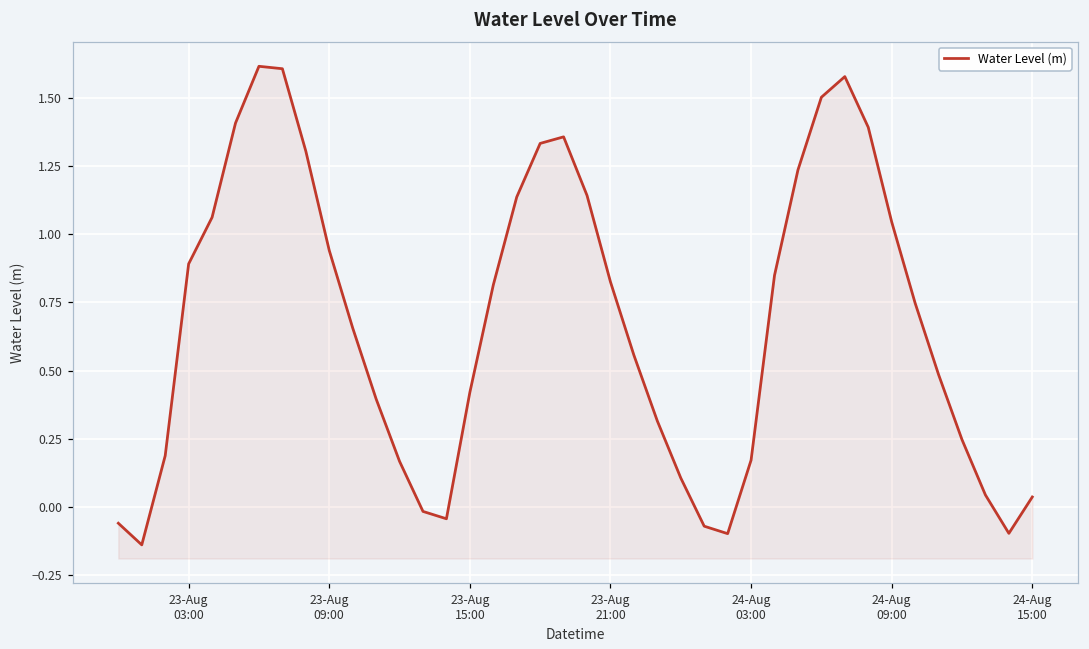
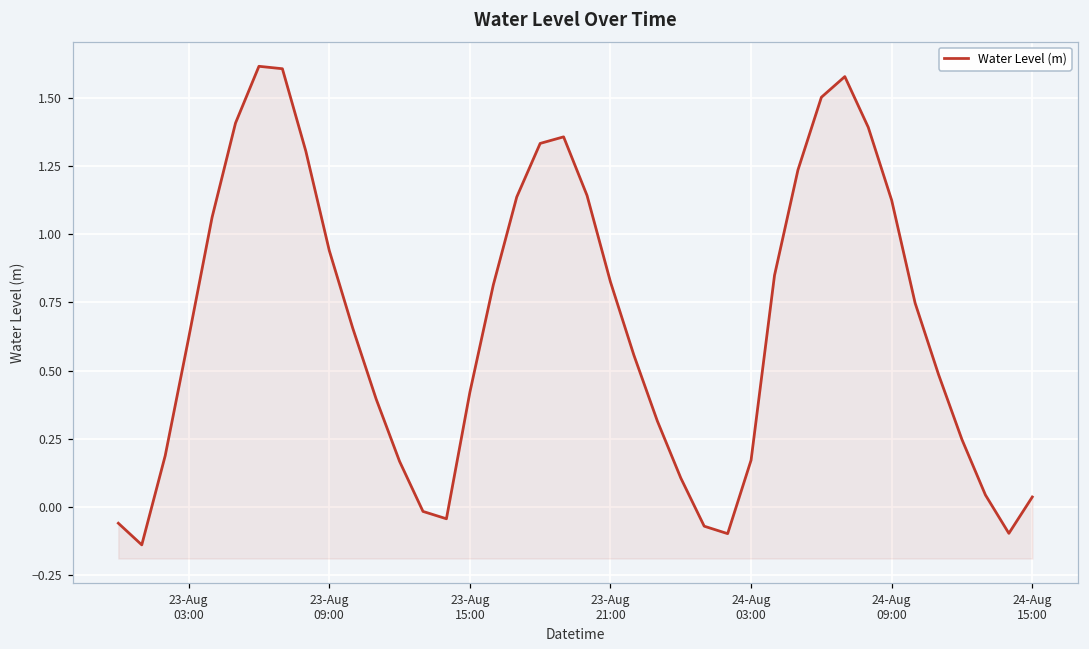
  {
-   "23-Aug 03:00": 0.89,
+   "23-Aug 03:00": 0.62,
    "23-Aug 09:00": 0.94,
    "23-Aug 15:00": 0.42,
    "23-Aug 21:00": 0.83,
    "24-Aug 03:00": 0.17,
-   "24-Aug 09:00": 1.05,
+   "24-Aug 09:00": 1.12,
    "24-Aug 15:00": 0.04
  }
